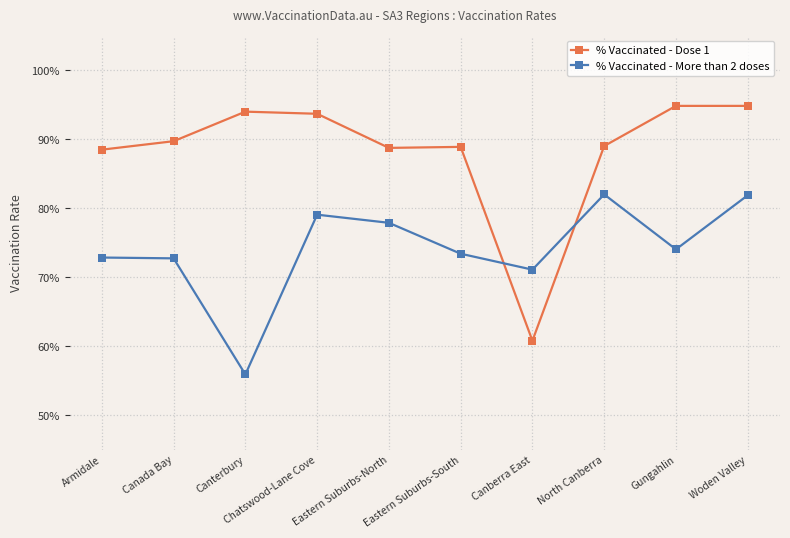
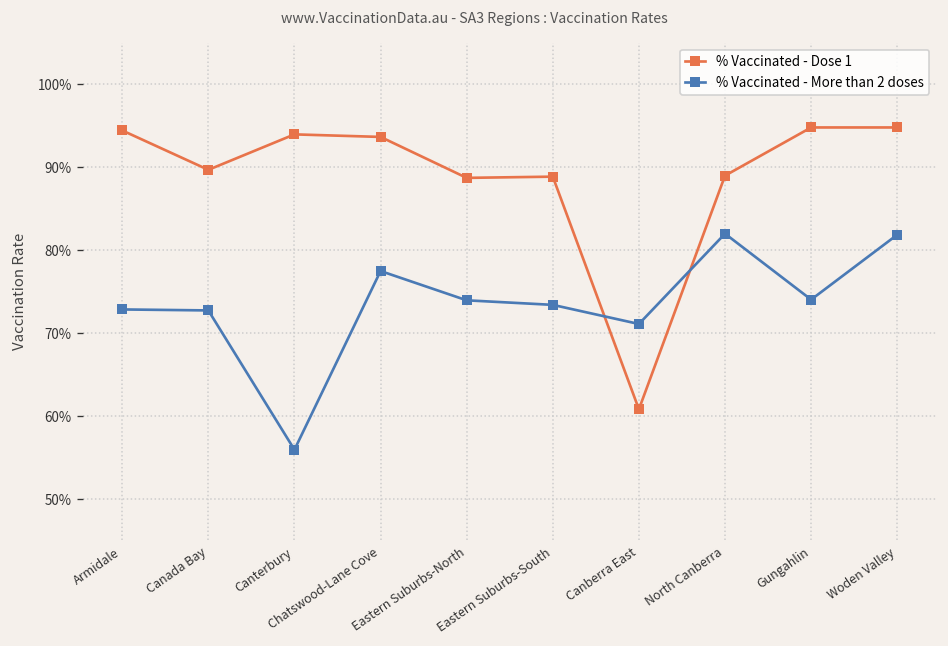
  {
    "% Vaccinated - Dose 1": {
-     "Armidale": "88%",
+     "Armidale": "94%",
      "Canada Bay": "90%",
      "Canterbury": "94%",
      "Chatswood-Lane Cove": "94%",
      "Eastern Suburbs-North": "89%",
      "Eastern Suburbs-South": "89%",
      "Canberra East": "61%",
      "North Canberra": "89%",
      "Gungahlin": "95%",
      "Woden Valley": "95%"
    },
    "% Vaccinated - More than 2 doses": {
      "Armidale": "73%",
      "Canada Bay": "73%",
      "Canterbury": "56%",
-     "Chatswood-Lane Cove": "79%",
-     "Eastern Suburbs-North": "78%",
+     "Chatswood-Lane Cove": "77%",
+     "Eastern Suburbs-North": "74%",
      "Eastern Suburbs-South": "73%",
      "Canberra East": "71%",
      "North Canberra": "82%",
      "Gungahlin": "74%",
      "Woden Valley": "82%"
    }
  }
